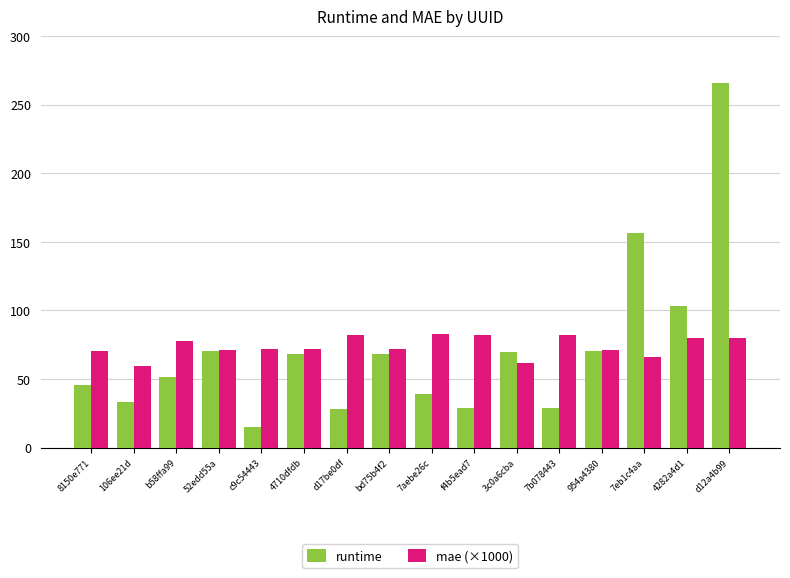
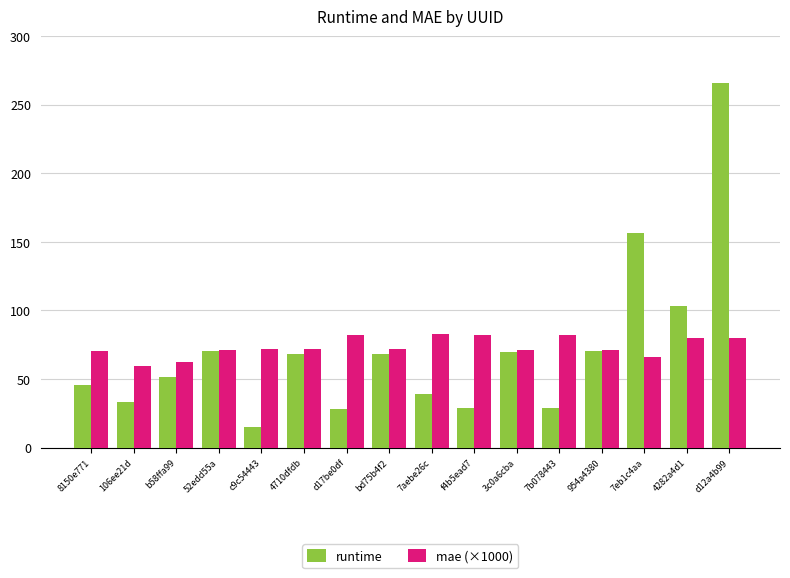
  {
    "runtime": {
      "8150e771": 45,
      "106ee21d": 33,
      "b58ffa99": 52,
      "52edd55a": 71,
      "c9c54443": 15,
      "4710dfdb": 68,
      "d17be0df": 28,
      "bd75b4f2": 68,
      "7aebe26c": 39,
      "f4b5ead7": 29,
      "3c0a6cba": 70,
      "7b078443": 29,
      "954a4380": 70,
      "7eb1c4aa": 156,
      "4282a4d1": 103,
      "d12a4b99": 266
    },
    "mae (×1000)": {
      "8150e771": 70,
      "106ee21d": 59,
-     "b58ffa99": 78,
+     "b58ffa99": 62,
      "52edd55a": 71,
      "c9c54443": 72,
      "4710dfdb": 72,
      "d17be0df": 82,
      "bd75b4f2": 72,
      "7aebe26c": 82,
      "f4b5ead7": 82,
-     "3c0a6cba": 61,
+     "3c0a6cba": 71,
      "7b078443": 82,
      "954a4380": 71,
      "7eb1c4aa": 66,
      "4282a4d1": 80,
      "d12a4b99": 80
    }
  }
